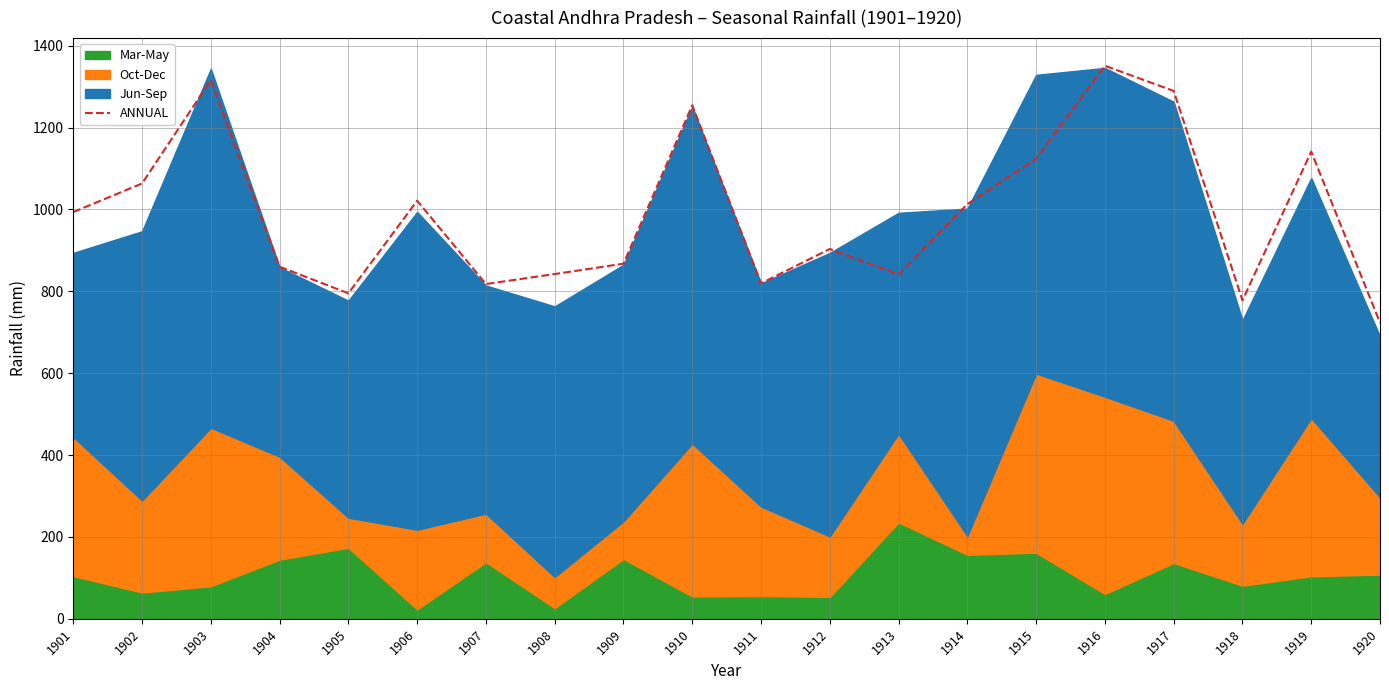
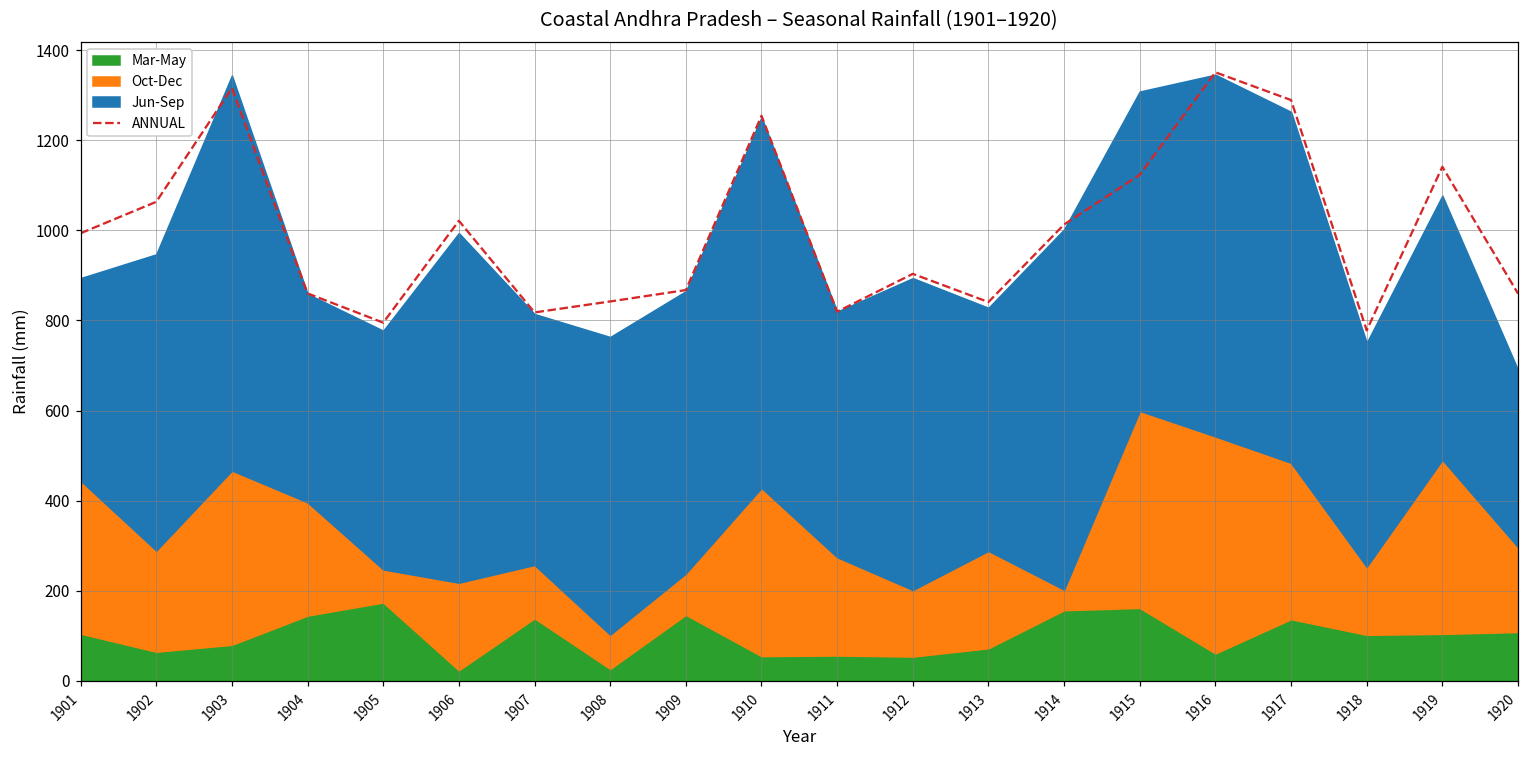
  {
    "ANNUAL": {
      "1901": 990,
      "1902": 1060,
      "1903": 1320,
      "1905": 800,
      "1906": 1020,
      "1908": 840,
      "1912": 900,
      "1913": 840,
      "1914": 1010,
      "1915": 1120,
      "1917": 1290,
      "1918": 780,
      "1919": 1140,
-     "1920": 720
+     "1920": 860
    },
    "Mar-May": {
-     "1913": 240,
-     "1918": 80
+     "1913": 70,
+     "1918": 100
    },
    "Jun-Sep": {
      "1901": 450,
      "1902": 660,
      "1903": 880,
      "1905": 530,
      "1906": 780,
      "1908": 660,
      "1912": 690,
      "1913": 540,
      "1914": 800,
-     "1915": 730,
+     "1915": 710,
      "1917": 780,
      "1918": 500,
      "1919": 590,
      "1920": 390
    }
  }
